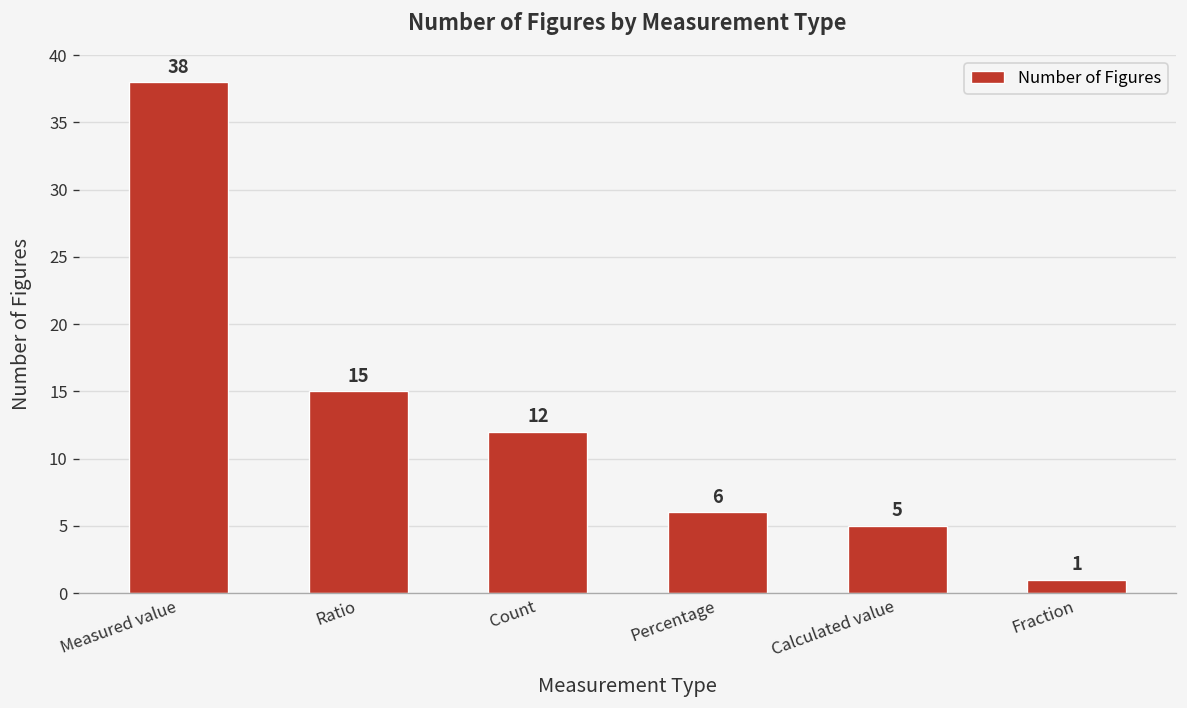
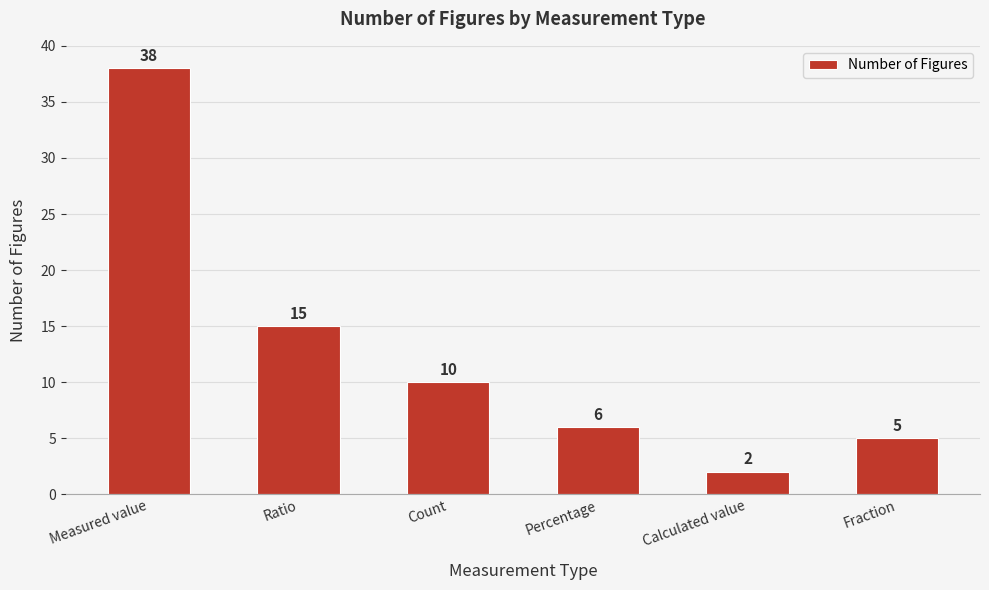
  {
    "Measured value": 38,
    "Ratio": 15,
-   "Count": 12,
+   "Count": 10,
    "Percentage": 6,
-   "Calculated value": 5,
-   "Fraction": 1
+   "Calculated value": 2,
+   "Fraction": 5
  }
